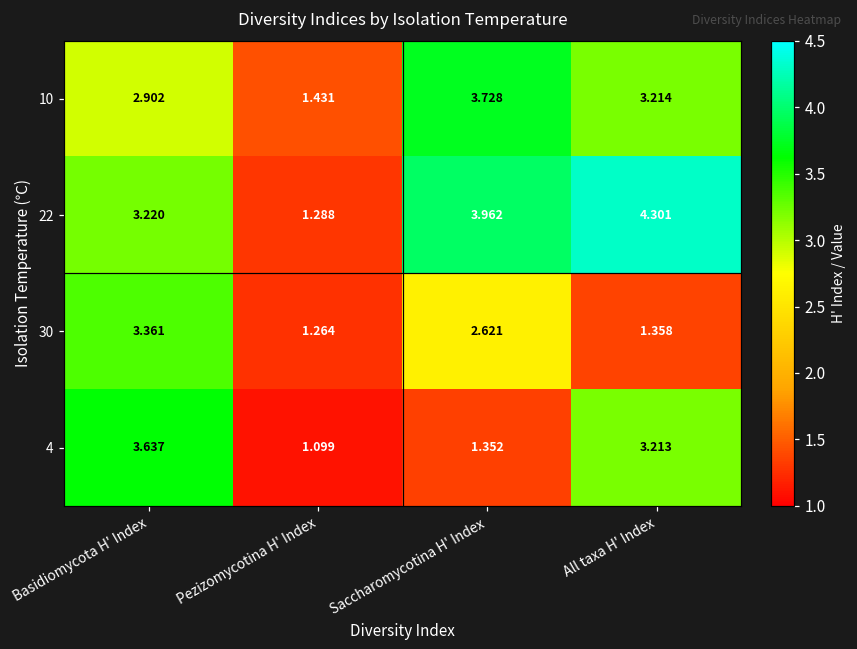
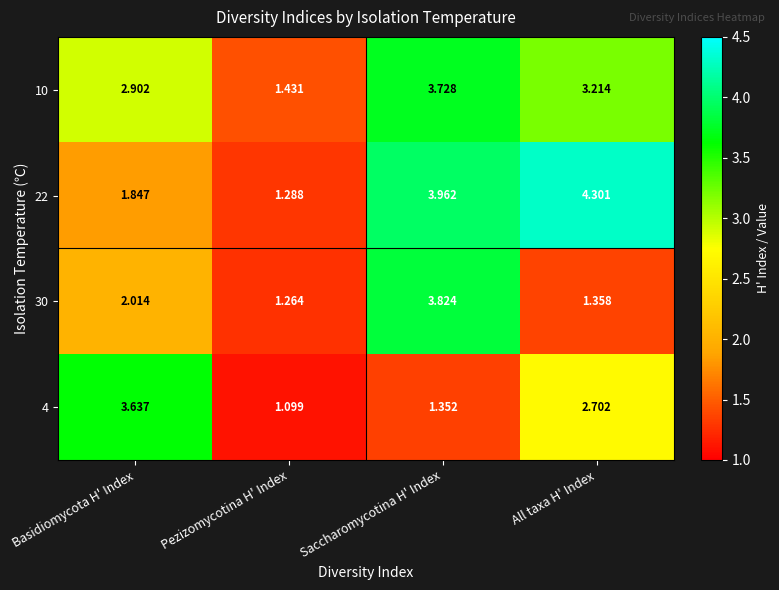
  {
    "10": {
      "Basidiomycota H' Index": 2.902,
      "Pezizomycotina H' Index": 1.431,
      "Saccharomycotina H' Index": 3.728,
      "All taxa H' Index": 3.214
    },
    "22": {
-     "Basidiomycota H' Index": 3.220,
+     "Basidiomycota H' Index": 1.847,
      "Pezizomycotina H' Index": 1.288,
      "Saccharomycotina H' Index": 3.962,
      "All taxa H' Index": 4.301
    },
    "30": {
-     "Basidiomycota H' Index": 3.361,
+     "Basidiomycota H' Index": 2.014,
      "Pezizomycotina H' Index": 1.264,
-     "Saccharomycotina H' Index": 2.621,
+     "Saccharomycotina H' Index": 3.824,
      "All taxa H' Index": 1.358
    },
    "4": {
      "Basidiomycota H' Index": 3.637,
      "Pezizomycotina H' Index": 1.099,
      "Saccharomycotina H' Index": 1.352,
-     "All taxa H' Index": 3.213
+     "All taxa H' Index": 2.702
    }
  }
